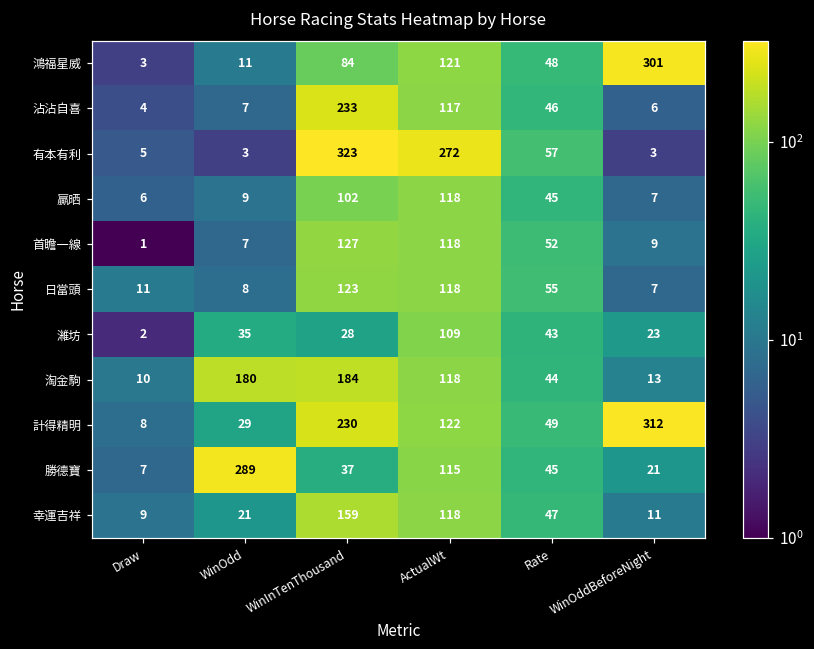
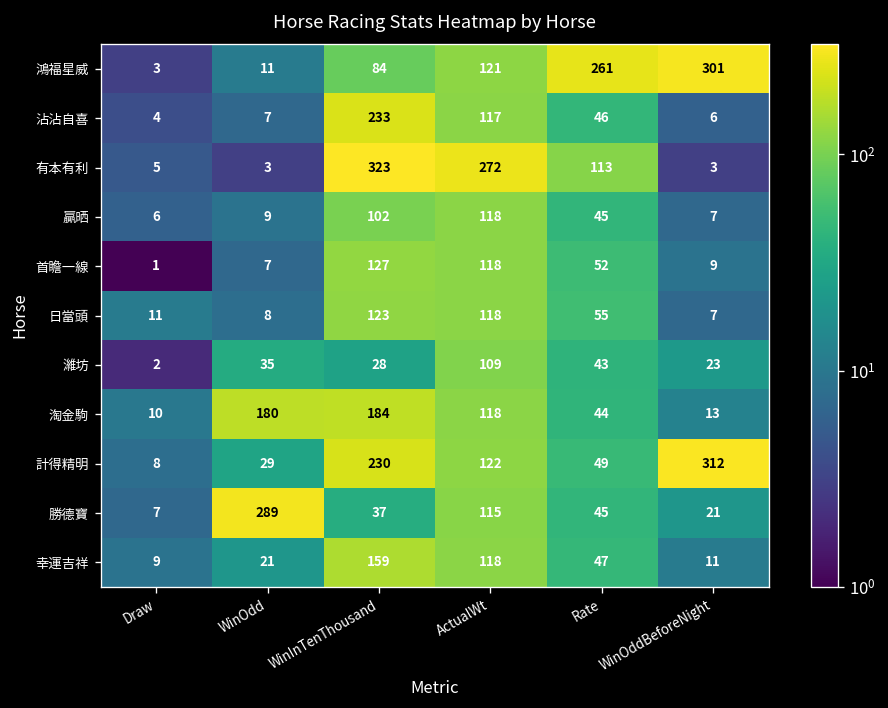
  {
    "鴻福星威": {
      "Draw": 3,
      "WinOdd": 11,
      "WinInTenThousand": 84,
      "ActualWt": 121,
-     "Rate": 48,
+     "Rate": 261,
      "WinOddBeforeNight": 301
    },
    "沾沾自喜": {
      "Draw": 4,
      "WinOdd": 7,
      "WinInTenThousand": 233,
      "ActualWt": 117,
      "Rate": 46,
      "WinOddBeforeNight": 6
    },
    "有本有利": {
      "Draw": 5,
      "WinOdd": 3,
      "WinInTenThousand": 323,
      "ActualWt": 272,
-     "Rate": 57,
+     "Rate": 113,
      "WinOddBeforeNight": 3
    },
    "贏晒": {
      "Draw": 6,
      "WinOdd": 9,
      "WinInTenThousand": 102,
      "ActualWt": 118,
      "Rate": 45,
      "WinOddBeforeNight": 7
    },
    "首瞻一線": {
      "Draw": 1,
      "WinOdd": 7,
      "WinInTenThousand": 127,
      "ActualWt": 118,
      "Rate": 52,
      "WinOddBeforeNight": 9
    },
    "日當頭": {
      "Draw": 11,
      "WinOdd": 8,
      "WinInTenThousand": 123,
      "ActualWt": 118,
      "Rate": 55,
      "WinOddBeforeNight": 7
    },
    "濰坊": {
      "Draw": 2,
      "WinOdd": 35,
      "WinInTenThousand": 28,
      "ActualWt": 109,
      "Rate": 43,
      "WinOddBeforeNight": 23
    },
    "淘金駒": {
      "Draw": 10,
      "WinOdd": 180,
      "WinInTenThousand": 184,
      "ActualWt": 118,
      "Rate": 44,
      "WinOddBeforeNight": 13
    },
    "計得精明": {
      "Draw": 8,
      "WinOdd": 29,
      "WinInTenThousand": 230,
      "ActualWt": 122,
      "Rate": 49,
      "WinOddBeforeNight": 312
    },
    "勝德寶": {
      "Draw": 7,
      "WinOdd": 289,
      "WinInTenThousand": 37,
      "ActualWt": 115,
      "Rate": 45,
      "WinOddBeforeNight": 21
    },
    "幸運吉祥": {
      "Draw": 9,
      "WinOdd": 21,
      "WinInTenThousand": 159,
      "ActualWt": 118,
      "Rate": 47,
      "WinOddBeforeNight": 11
    }
  }
